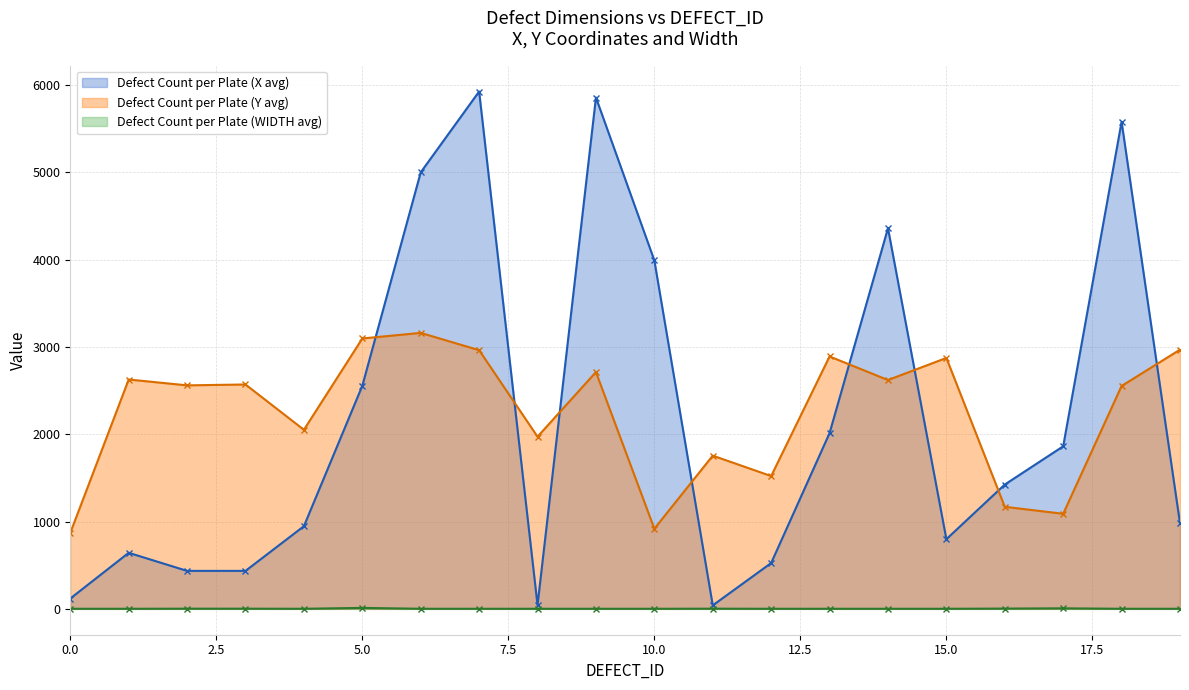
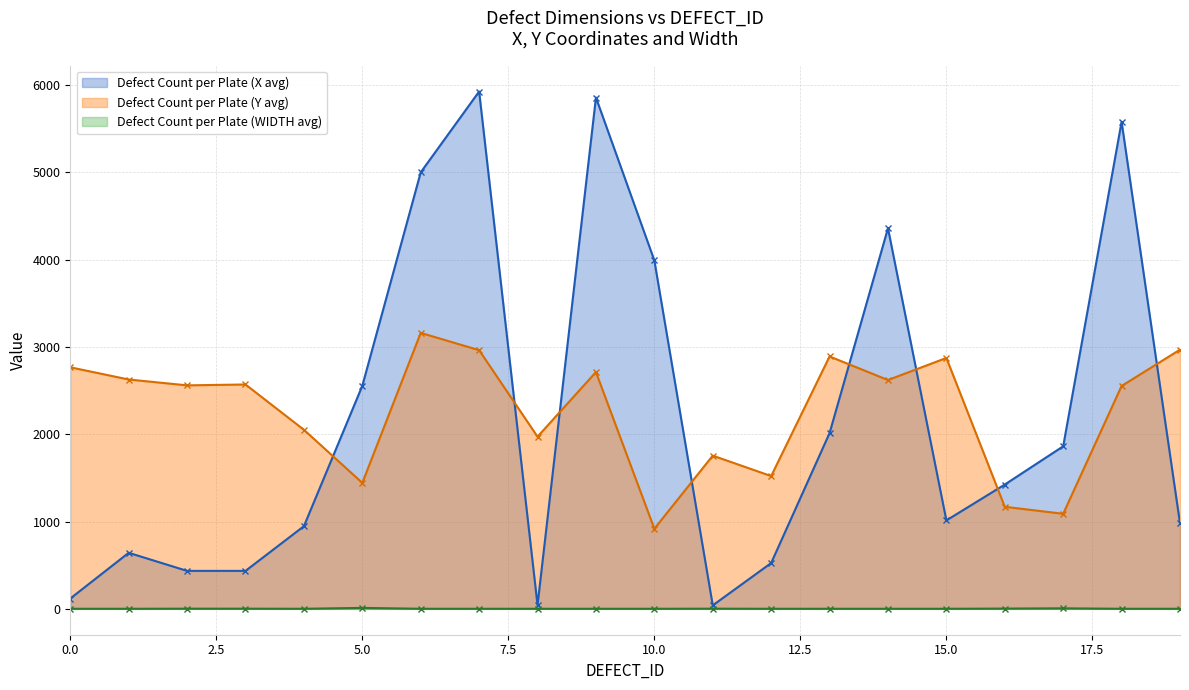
  {
    "Defect Count per Plate (X avg)": {
      "0.0": 100,
      "5.0": 2600,
      "10.0": 4000,
-     "15.0": 800
+     "15.0": 1000
    },
    "Defect Count per Plate (Y avg)": {
-     "0.0": 900,
-     "5.0": 3100,
+     "0.0": 2800,
+     "5.0": 1400,
      "10.0": 900,
      "15.0": 2900
    },
    "Defect Count per Plate (WIDTH avg)": {
      "0.0": 0,
      "5.0": 0,
      "10.0": 0,
      "15.0": 0
    }
  }
